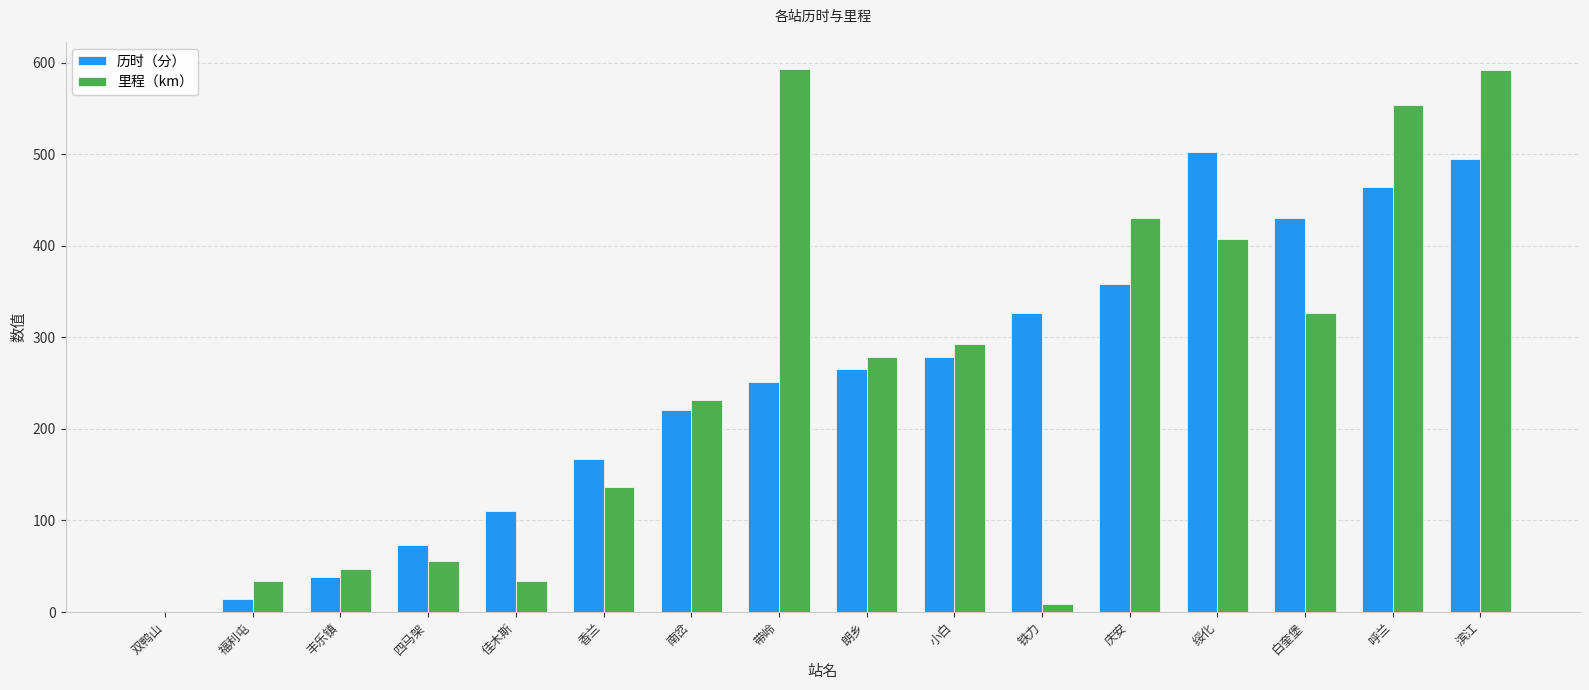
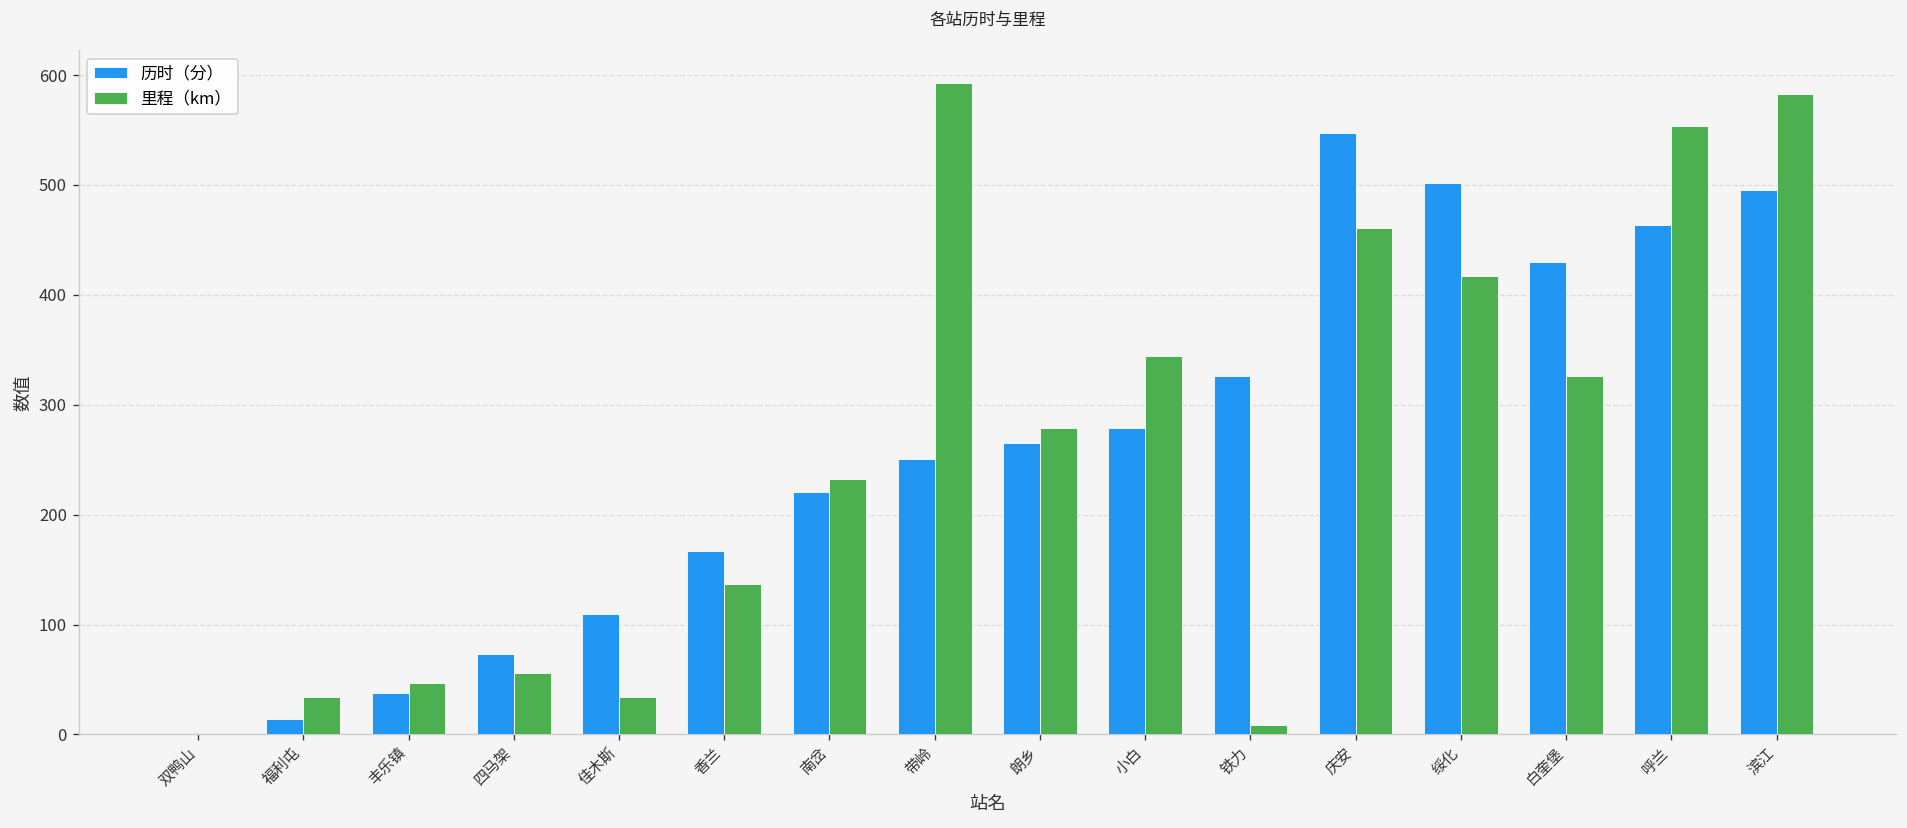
  {
    "历时（分）": {
      "双鸭山": 0,
      "福利屯": 10,
      "丰乐镇": 40,
      "四马架": 70,
      "佳木斯": 110,
      "香兰": 170,
      "南岔": 220,
      "带岭": 250,
      "朗乡": 270,
      "小白": 280,
      "铁力": 330,
-     "庆安": 360,
+     "庆安": 550,
      "绥化": 500,
      "白奎堡": 430,
      "呼兰": 460,
      "滨江": 500
    },
    "里程（km）": {
      "双鸭山": 0,
      "福利屯": 30,
      "丰乐镇": 50,
      "四马架": 60,
      "佳木斯": 30,
      "香兰": 140,
      "南岔": 230,
      "带岭": 590,
      "朗乡": 280,
-     "小白": 290,
+     "小白": 340,
      "铁力": 10,
-     "庆安": 430,
-     "绥化": 410,
+     "庆安": 460,
+     "绥化": 420,
      "白奎堡": 330,
      "呼兰": 550,
-     "滨江": 590
+     "滨江": 580
    }
  }
